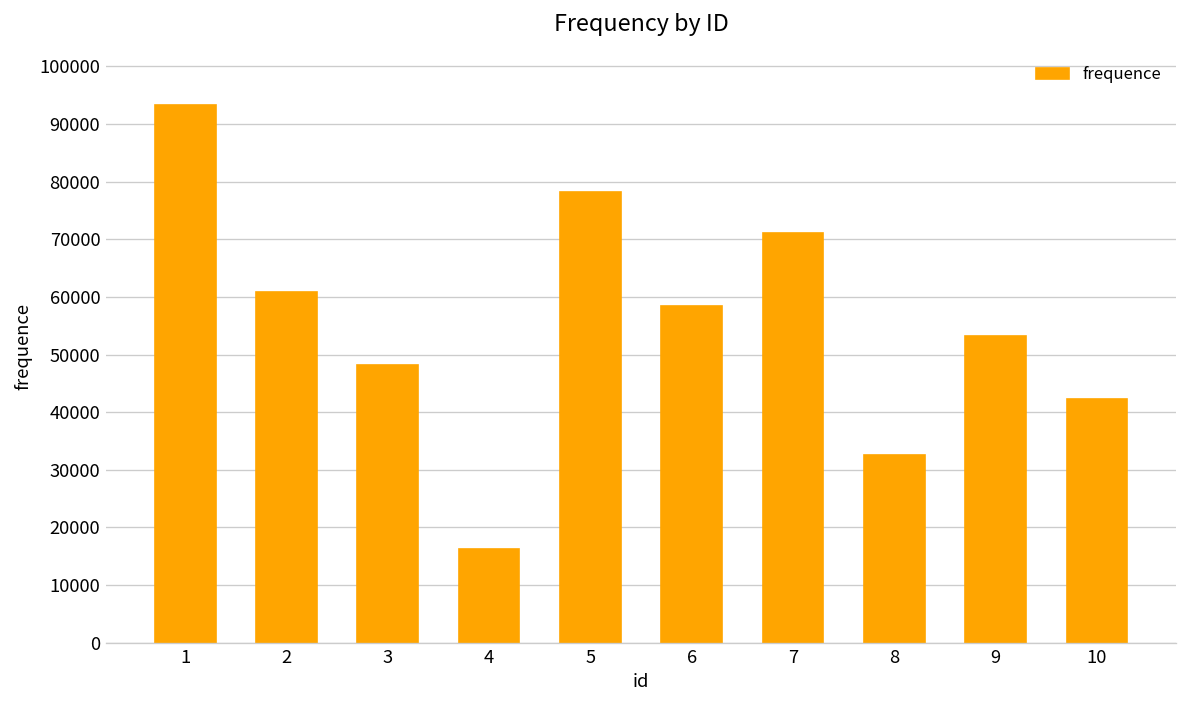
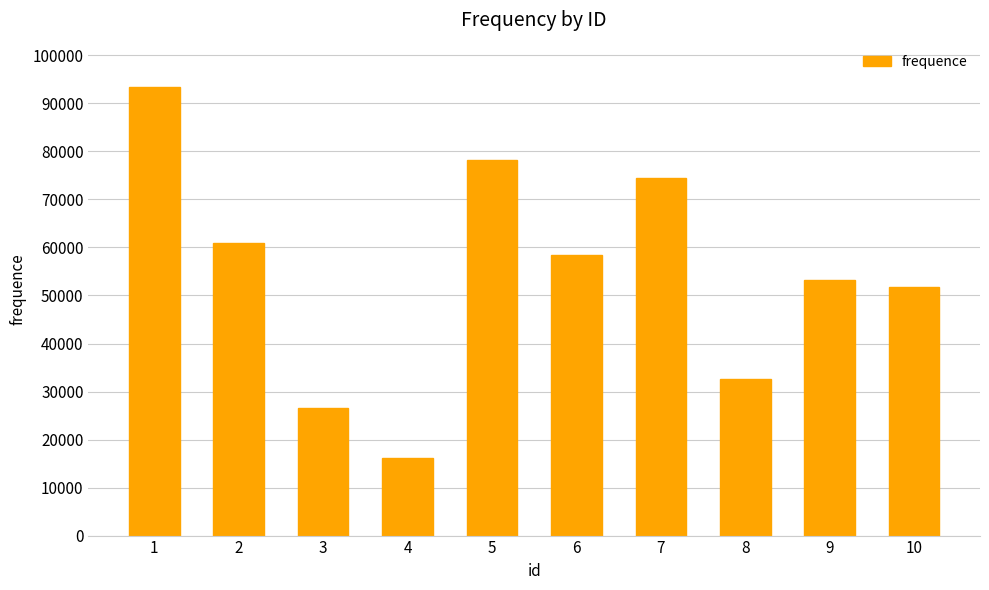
  {
    "1": 93000,
    "2": 61000,
-   "3": 48000,
+   "3": 27000,
    "4": 16000,
    "5": 78000,
    "6": 58000,
-   "7": 71000,
+   "7": 74000,
    "8": 33000,
    "9": 53000,
-   "10": 42000
+   "10": 52000
  }
